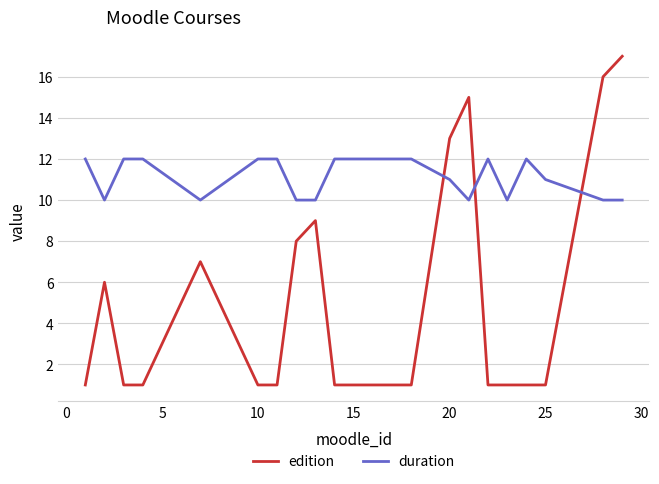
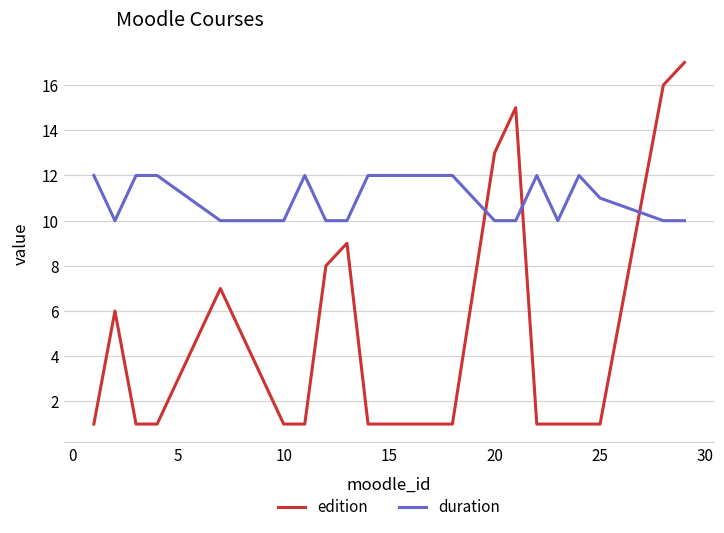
  {
    "edition": {
      "10": 1,
      "20": 13,
      "25": 1
    },
    "duration": {
-     "10": 12,
-     "20": 11,
+     "10": 10,
+     "20": 10,
      "25": 11
    }
  }
